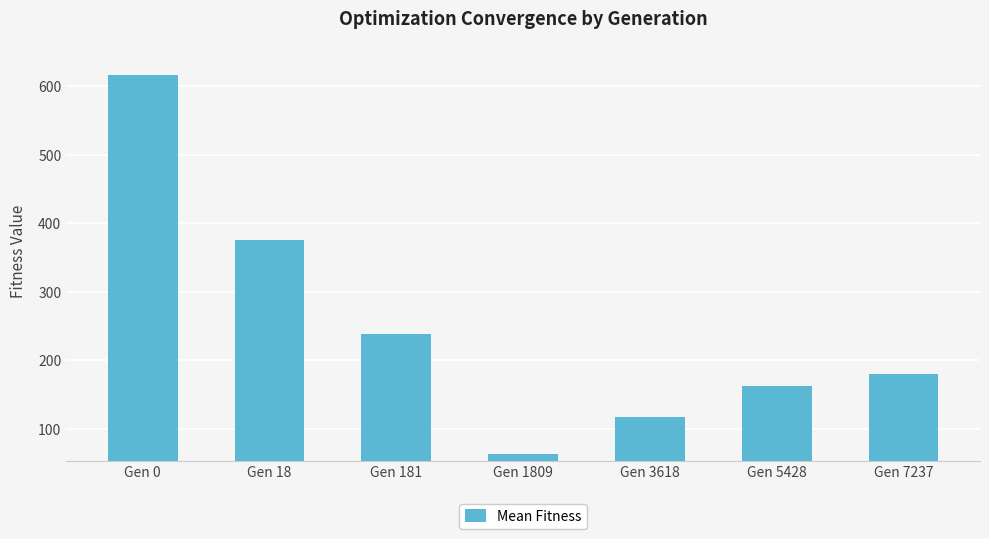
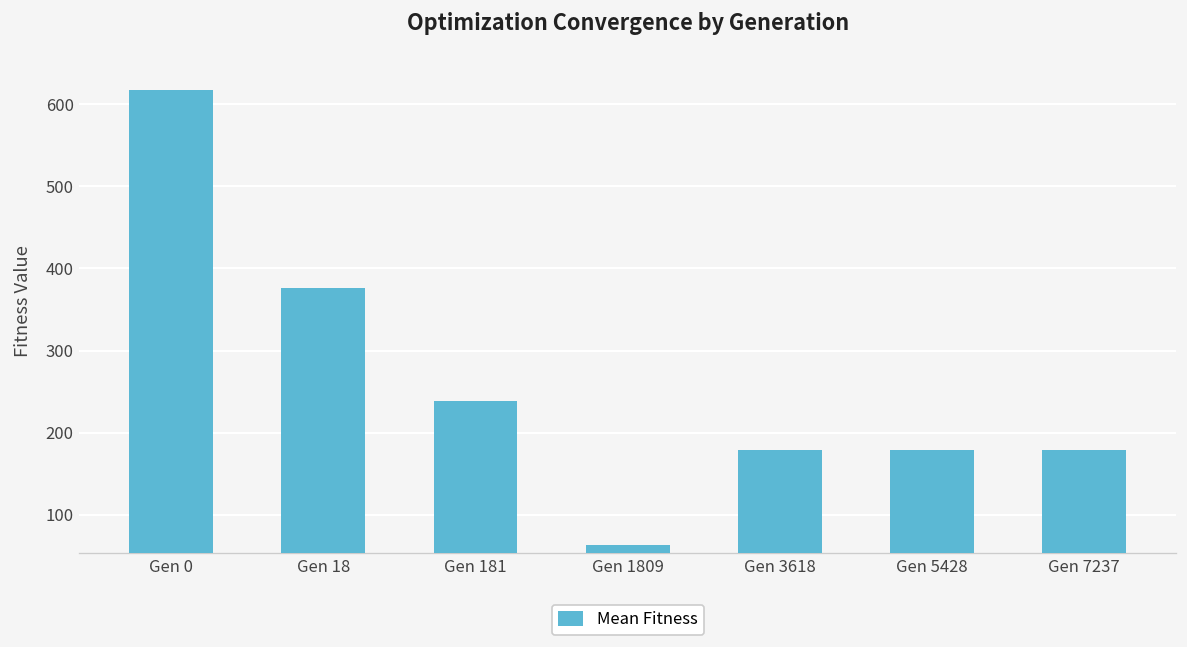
  {
    "Gen 0": 620,
    "Gen 18": 380,
    "Gen 181": 240,
    "Gen 1809": 60,
-   "Gen 3618": 120,
-   "Gen 5428": 160,
+   "Gen 3618": 180,
+   "Gen 5428": 180,
    "Gen 7237": 180
  }
